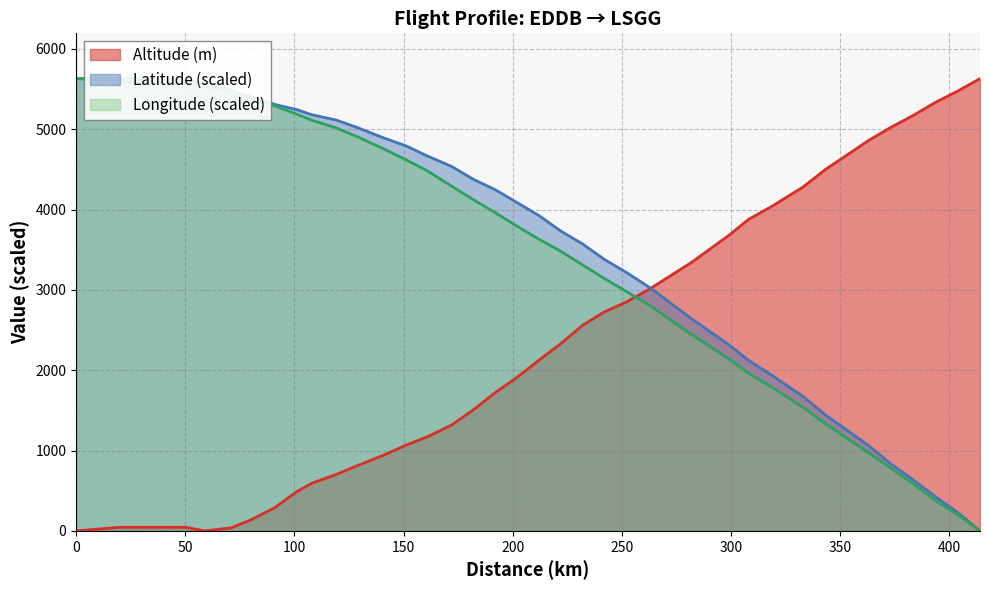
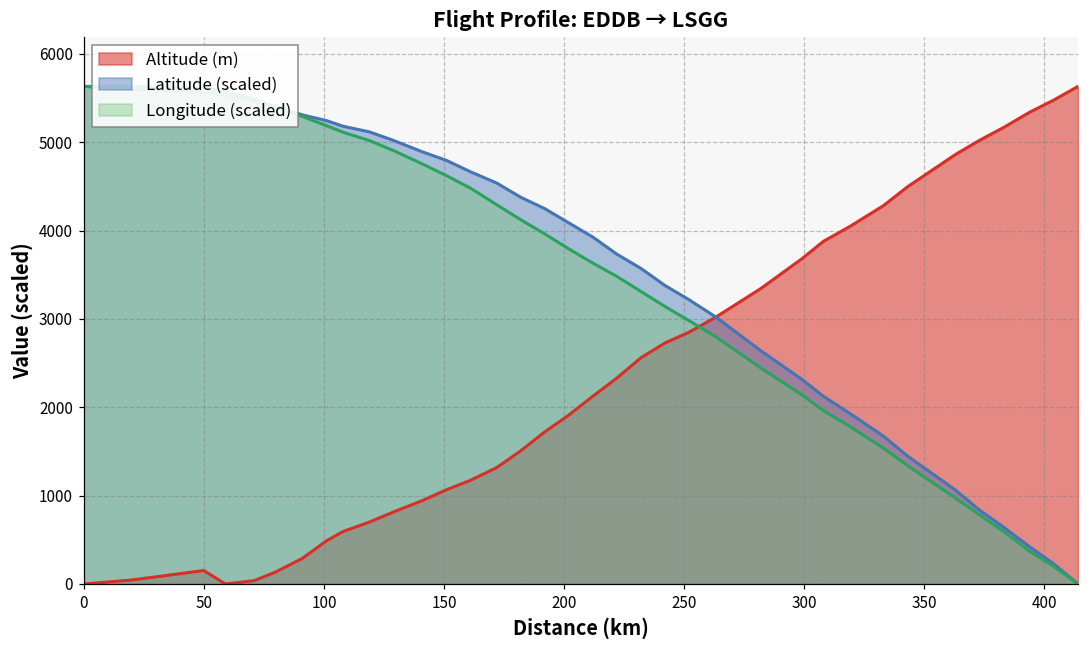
  {
    "Altitude (m)": {
      "0": 0,
-     "50": 0
+     "50": 200
    }
  }
